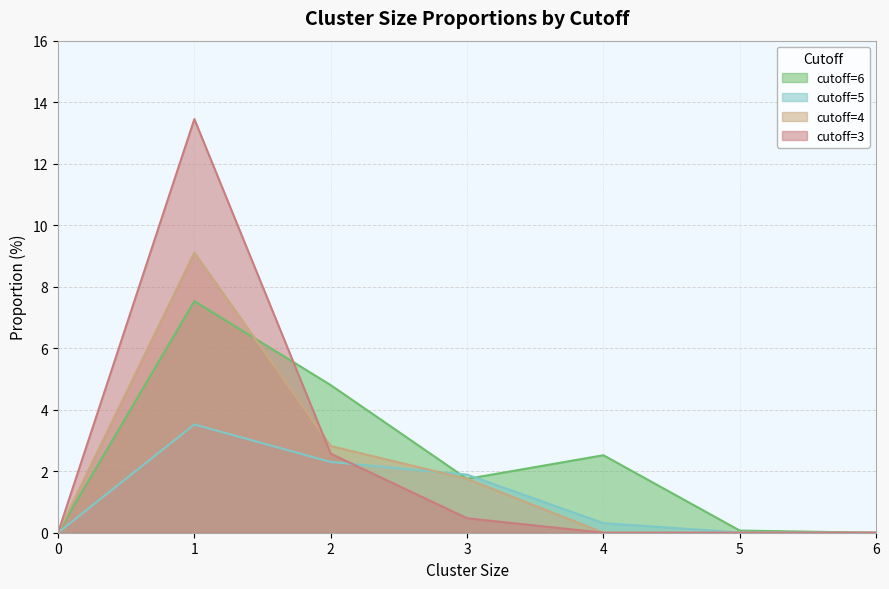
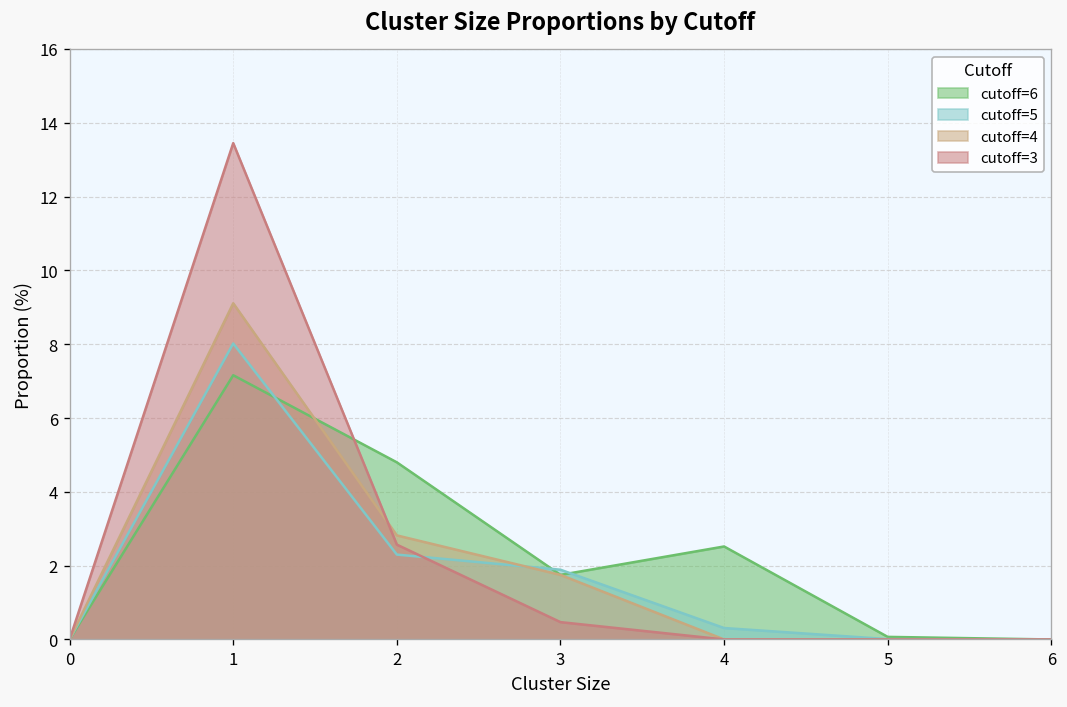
  {
    "cutoff=6": {
-     "1": 7.5,
+     "1": 7.2,
      "2": 4.8,
      "4": 2.5
    },
    "cutoff=5": {
-     "1": 3.5,
+     "1": 8.0,
      "2": 2.3,
      "3": 1.9,
      "4": 0.3
    }
  }
